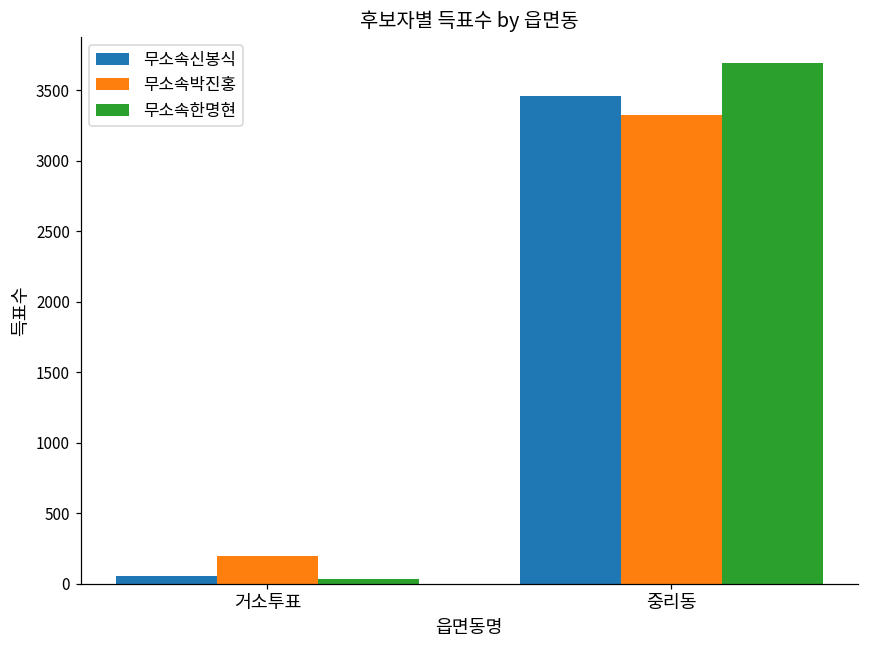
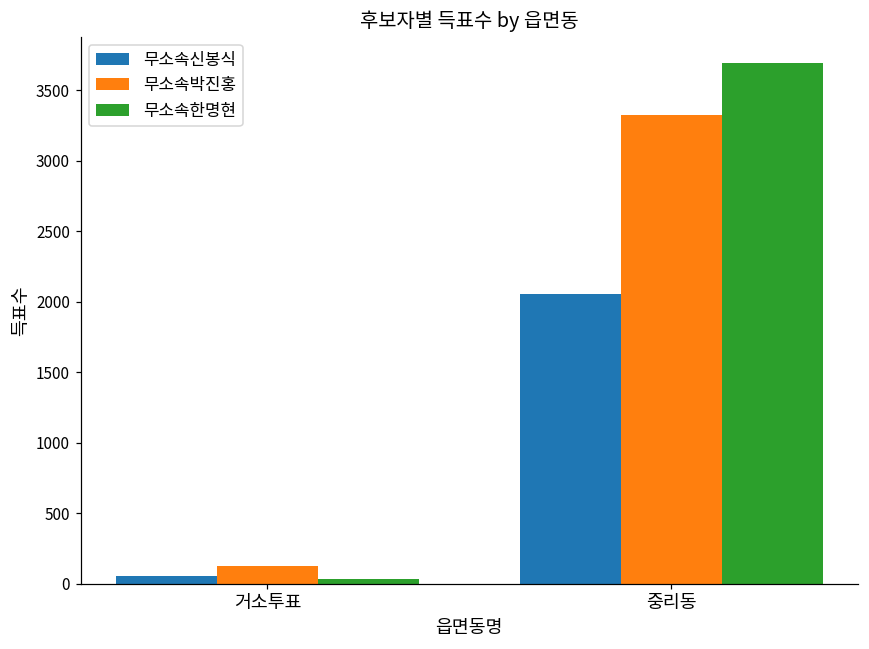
  {
    "무소속신봉식": {
      "거소투표": 50,
-     "중리동": 3460
+     "중리동": 2050
    },
    "무소속박진홍": {
-     "거소투표": 200,
+     "거소투표": 130,
      "중리동": 3320
    },
    "무소속한명현": {
      "거소투표": 30,
      "중리동": 3700
    }
  }
